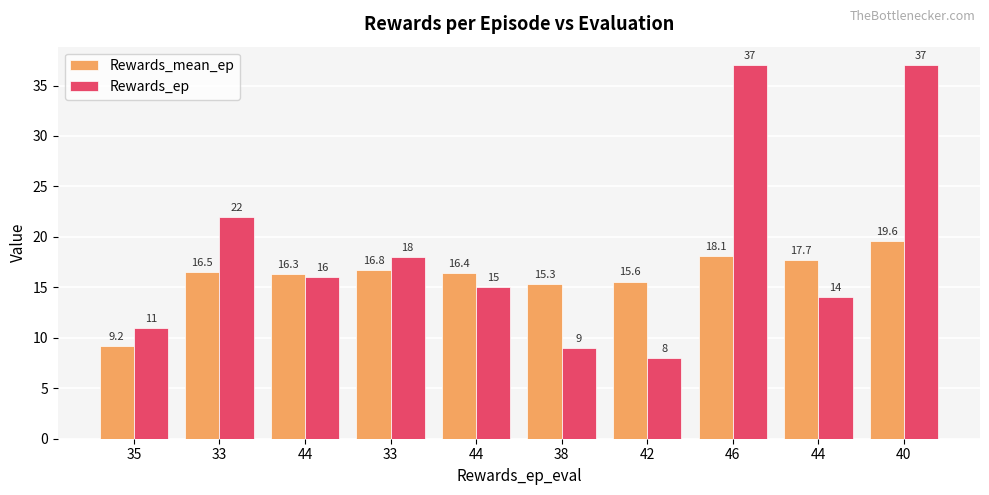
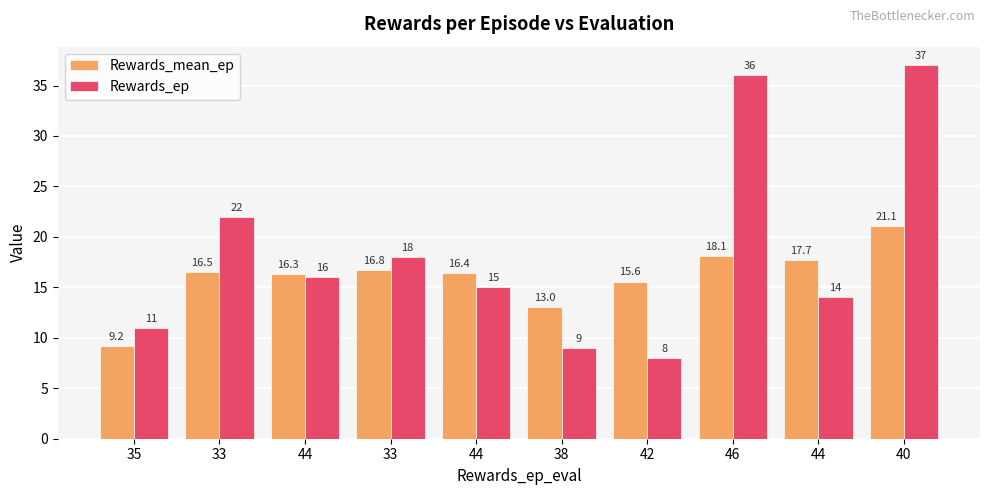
  {
    "Rewards_mean_ep": {
      "35": 9.2,
-     "38": 15.3,
+     "38": 13.0,
      "42": 15.6,
      "46": 18.1,
-     "40": 19.6
+     "40": 21.1
    },
    "Rewards_ep": {
      "35": 11,
      "38": 9,
      "42": 8,
-     "46": 37,
+     "46": 36,
      "40": 37
    }
  }
